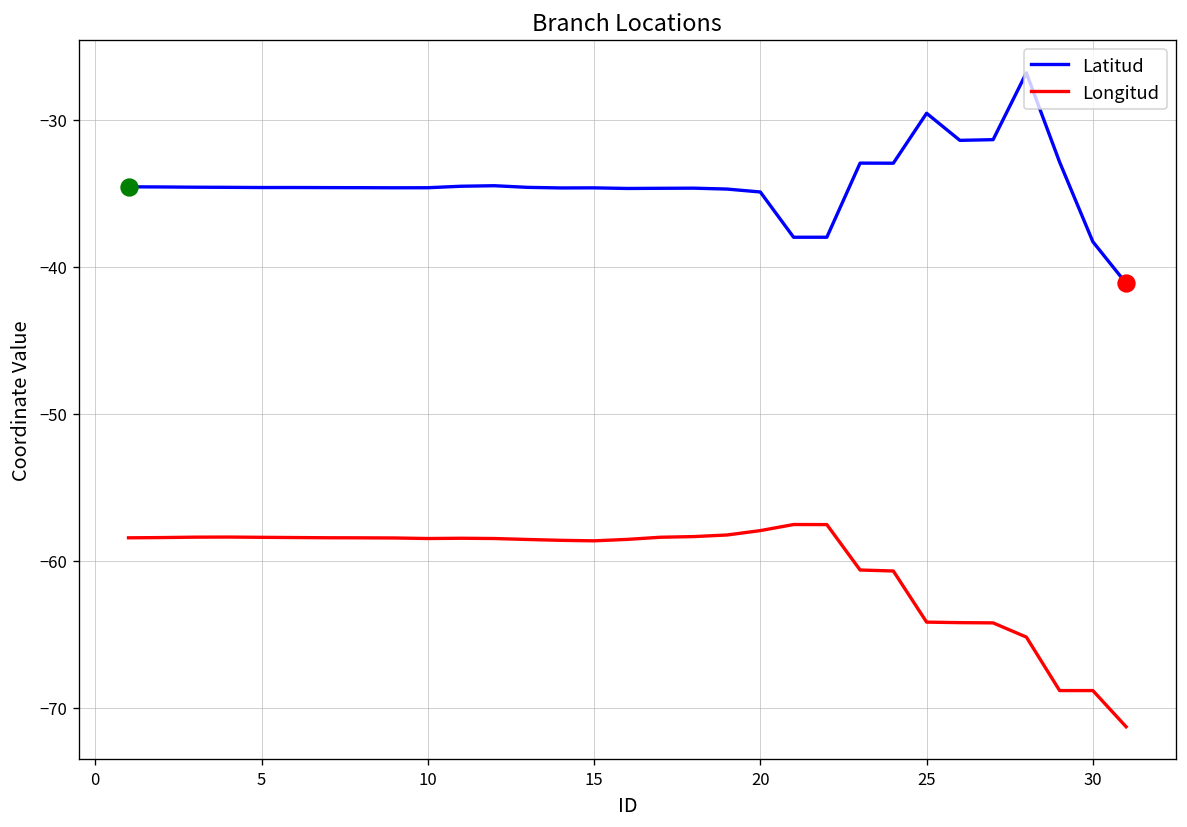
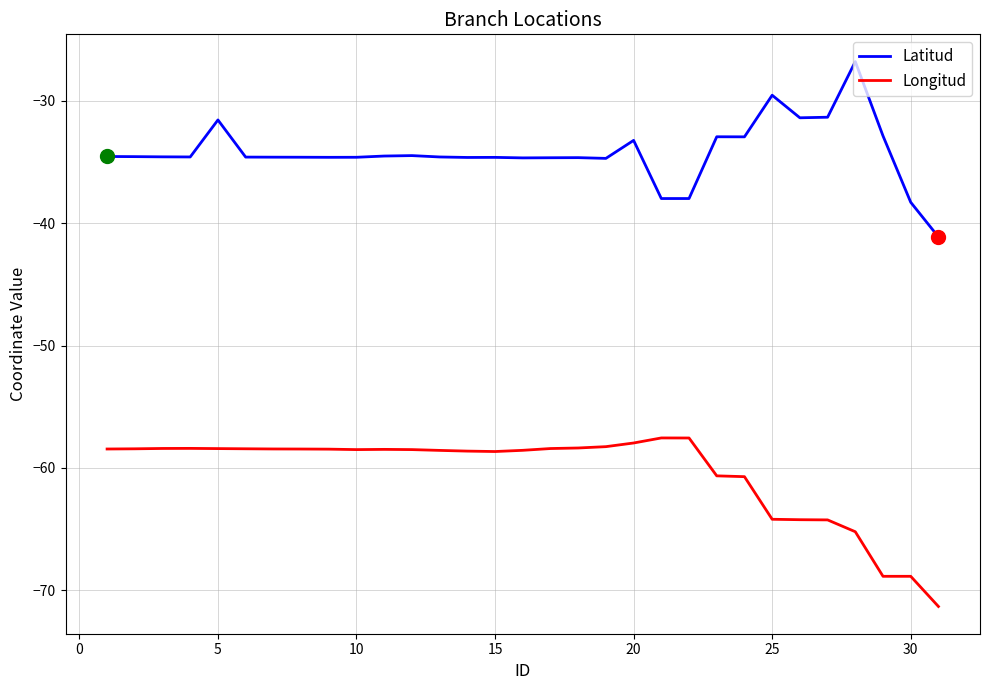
  {
    "Latitud": {
-     "5": -34.6,
+     "5": -31.6,
      "10": -34.6,
      "15": -34.6,
-     "20": -34.9,
+     "20": -33.3,
      "25": -29.6,
      "30": -38.3
    }
  }
